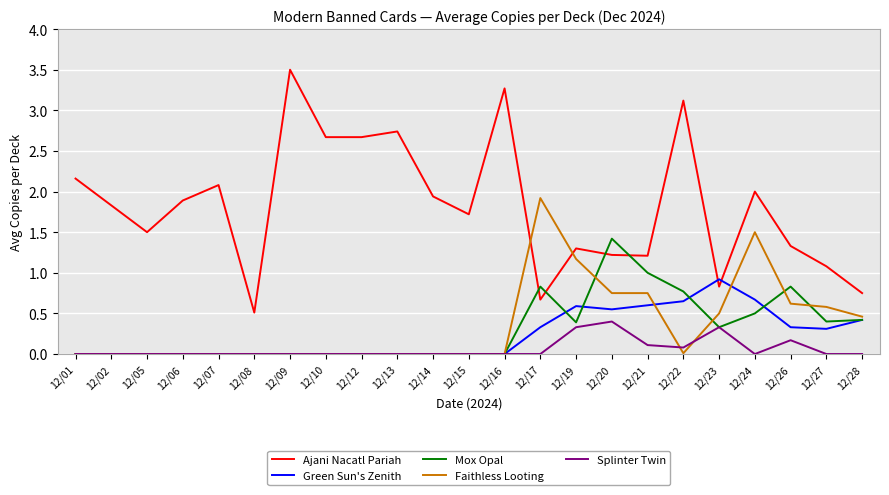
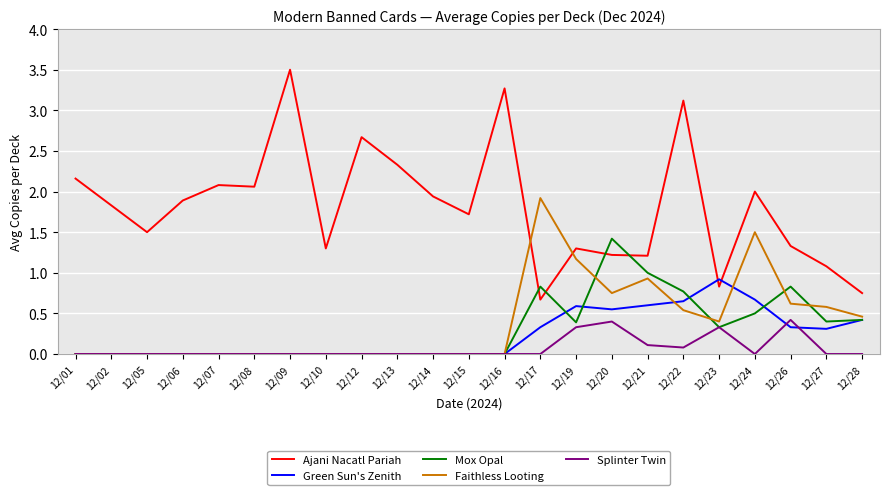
  {
    "Ajani Nacatl Pariah": {
      "12/01": 2.2,
      "12/02": 1.8,
      "12/05": 1.5,
      "12/06": 1.9,
      "12/07": 2.1,
-     "12/08": 0.5,
+     "12/08": 2.1,
      "12/09": 3.5,
-     "12/10": 2.7,
+     "12/10": 1.3,
      "12/12": 2.7,
-     "12/13": 2.7,
+     "12/13": 2.3,
      "12/14": 1.9,
      "12/15": 1.7,
      "12/16": 3.3,
      "12/17": 0.7,
      "12/19": 1.3,
      "12/20": 1.2,
      "12/21": 1.2,
      "12/22": 3.1,
      "12/23": 0.8,
      "12/24": 2.0,
      "12/26": 1.3,
      "12/27": 1.1,
      "12/28": 0.8
    },
    "Green Sun's Zenith": {
      "12/17": 0.3,
      "12/19": 0.6,
      "12/20": 0.6,
      "12/21": 0.6,
      "12/22": 0.7,
      "12/23": 0.9,
      "12/24": 0.7,
      "12/26": 0.3,
      "12/27": 0.3
    },
    "Mox Opal": {
      "12/17": 0.8,
      "12/19": 0.4,
      "12/20": 1.4,
      "12/21": 1.0,
      "12/22": 0.8,
      "12/24": 0.5,
      "12/26": 0.8,
      "12/27": 0.4
    },
    "Faithless Looting": {
      "12/17": 1.9,
      "12/19": 1.2,
      "12/20": 0.8,
-     "12/21": 0.8,
-     "12/22": 0.0,
-     "12/23": 0.5,
+     "12/21": 0.9,
+     "12/22": 0.5,
+     "12/23": 0.4,
      "12/24": 1.5,
      "12/26": 0.6,
      "12/27": 0.6,
      "12/28": 0.5
    },
    "Splinter Twin": {
      "12/17": 0.0,
      "12/19": 0.3,
      "12/20": 0.4,
      "12/21": 0.1,
      "12/22": 0.1,
      "12/24": 0.0,
-     "12/26": 0.2,
+     "12/26": 0.4,
      "12/27": 0.0,
      "12/28": 0.0
    }
  }
